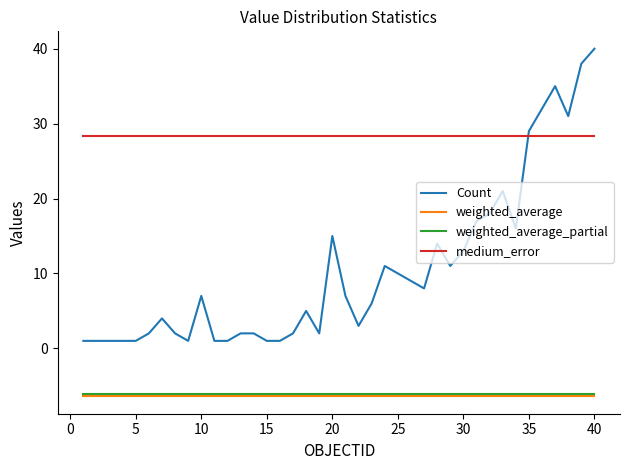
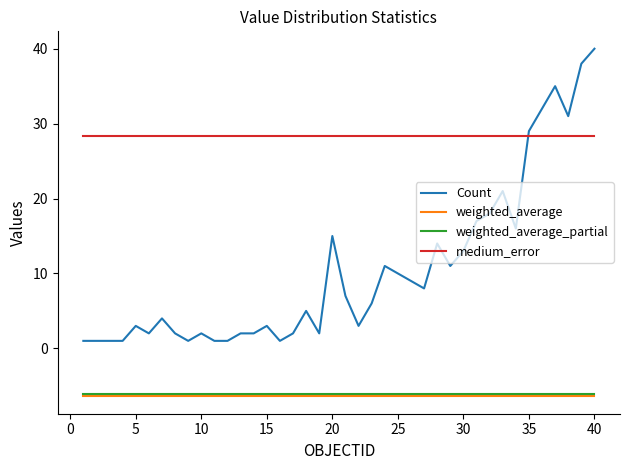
  {
    "Count": {
-     "5": 1,
-     "10": 7,
-     "15": 1,
+     "5": 3,
+     "10": 2,
+     "15": 3,
      "20": 15,
      "25": 10,
      "35": 29,
      "40": 40
    },
    "medium_error": {
      "5": 28,
      "10": 28,
      "15": 28,
      "20": 28,
      "25": 28,
      "30": 28,
      "35": 28,
      "40": 28
    }
  }
